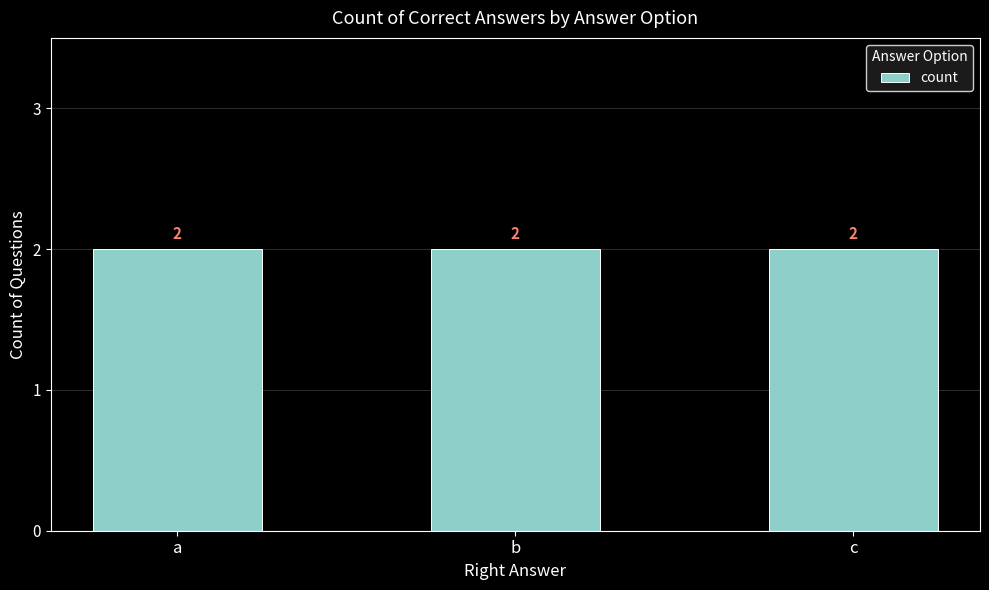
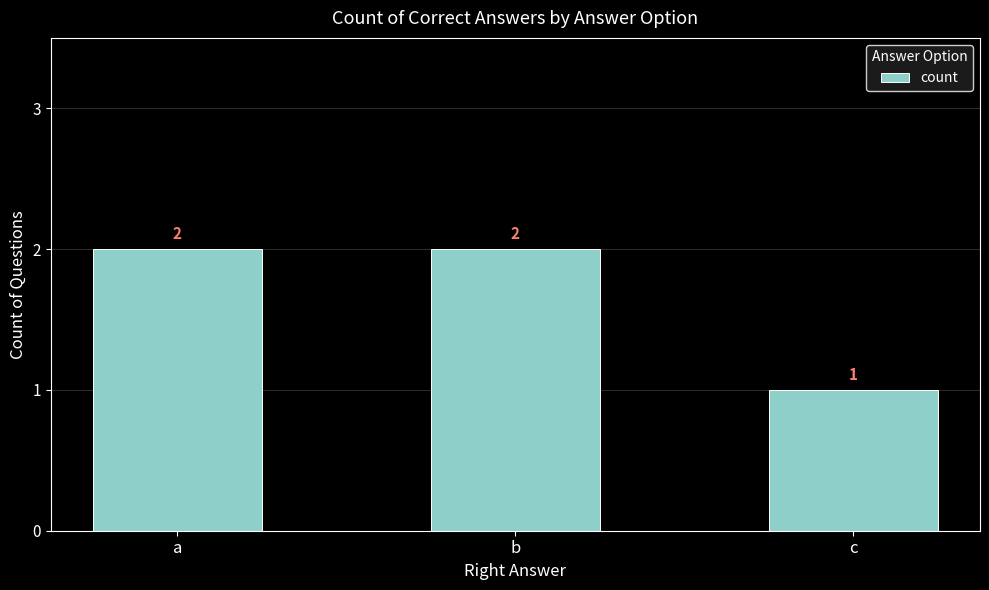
  {
    "a": 2,
    "b": 2,
-   "c": 2
+   "c": 1
  }
